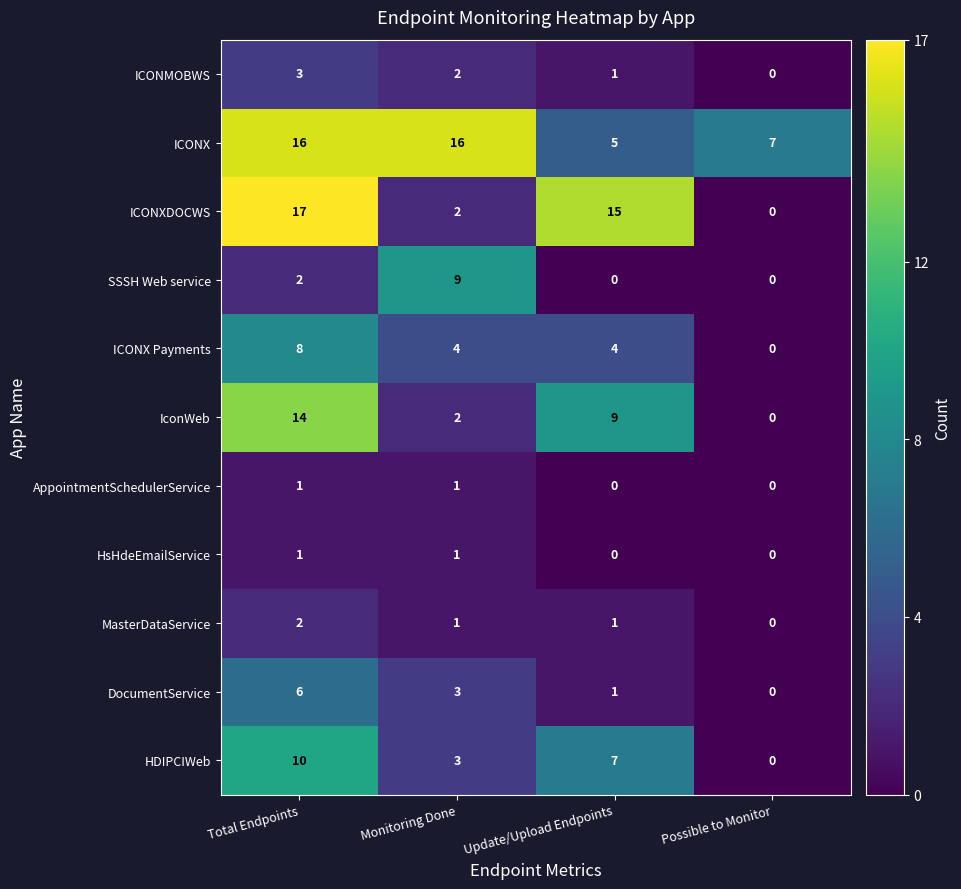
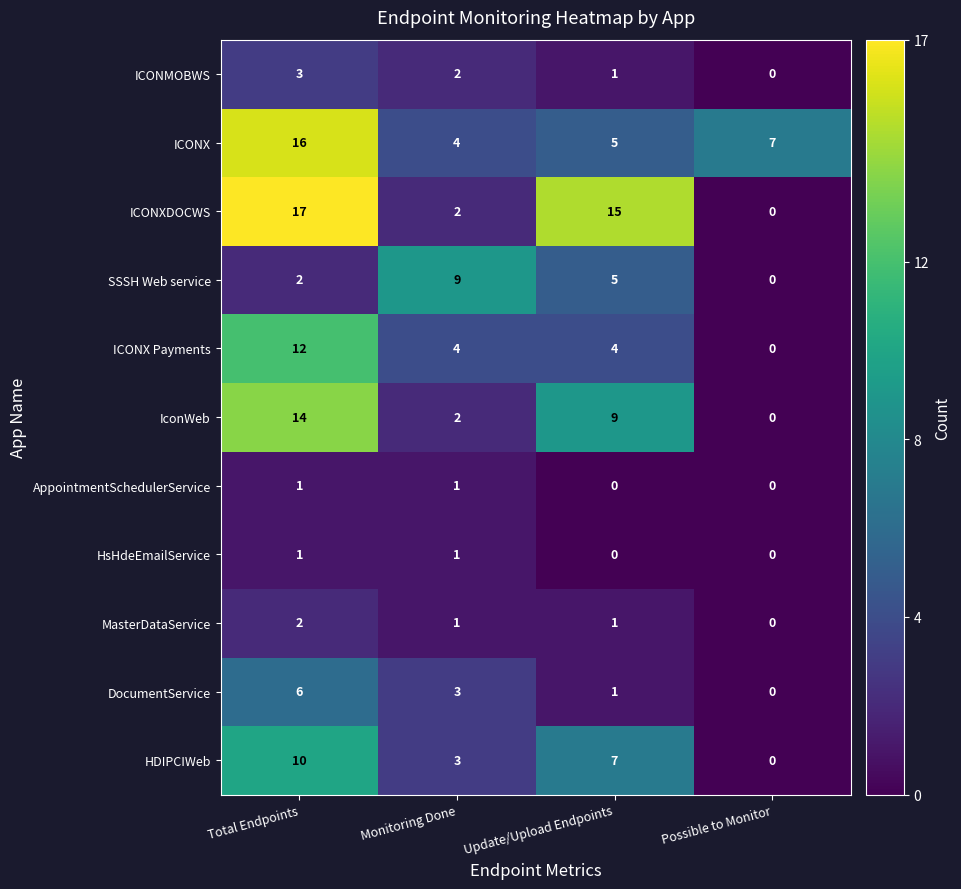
  {
    "ICONMOBWS": {
      "Total Endpoints": 3,
      "Monitoring Done": 2,
      "Update/Upload Endpoints": 1,
      "Possible to Monitor": 0
    },
    "ICONX": {
      "Total Endpoints": 16,
-     "Monitoring Done": 16,
+     "Monitoring Done": 4,
      "Update/Upload Endpoints": 5,
      "Possible to Monitor": 7
    },
    "ICONXDOCWS": {
      "Total Endpoints": 17,
      "Monitoring Done": 2,
      "Update/Upload Endpoints": 15,
      "Possible to Monitor": 0
    },
    "SSSH Web service": {
      "Total Endpoints": 2,
      "Monitoring Done": 9,
-     "Update/Upload Endpoints": 0,
+     "Update/Upload Endpoints": 5,
      "Possible to Monitor": 0
    },
    "ICONX Payments": {
-     "Total Endpoints": 8,
+     "Total Endpoints": 12,
      "Monitoring Done": 4,
      "Update/Upload Endpoints": 4,
      "Possible to Monitor": 0
    },
    "IconWeb": {
      "Total Endpoints": 14,
      "Monitoring Done": 2,
      "Update/Upload Endpoints": 9,
      "Possible to Monitor": 0
    },
    "AppointmentSchedulerService": {
      "Total Endpoints": 1,
      "Monitoring Done": 1,
      "Update/Upload Endpoints": 0,
      "Possible to Monitor": 0
    },
    "HsHdeEmailService": {
      "Total Endpoints": 1,
      "Monitoring Done": 1,
      "Update/Upload Endpoints": 0,
      "Possible to Monitor": 0
    },
    "MasterDataService": {
      "Total Endpoints": 2,
      "Monitoring Done": 1,
      "Update/Upload Endpoints": 1,
      "Possible to Monitor": 0
    },
    "DocumentService": {
      "Total Endpoints": 6,
      "Monitoring Done": 3,
      "Update/Upload Endpoints": 1,
      "Possible to Monitor": 0
    },
    "HDIPCIWeb": {
      "Total Endpoints": 10,
      "Monitoring Done": 3,
      "Update/Upload Endpoints": 7,
      "Possible to Monitor": 0
    }
  }
